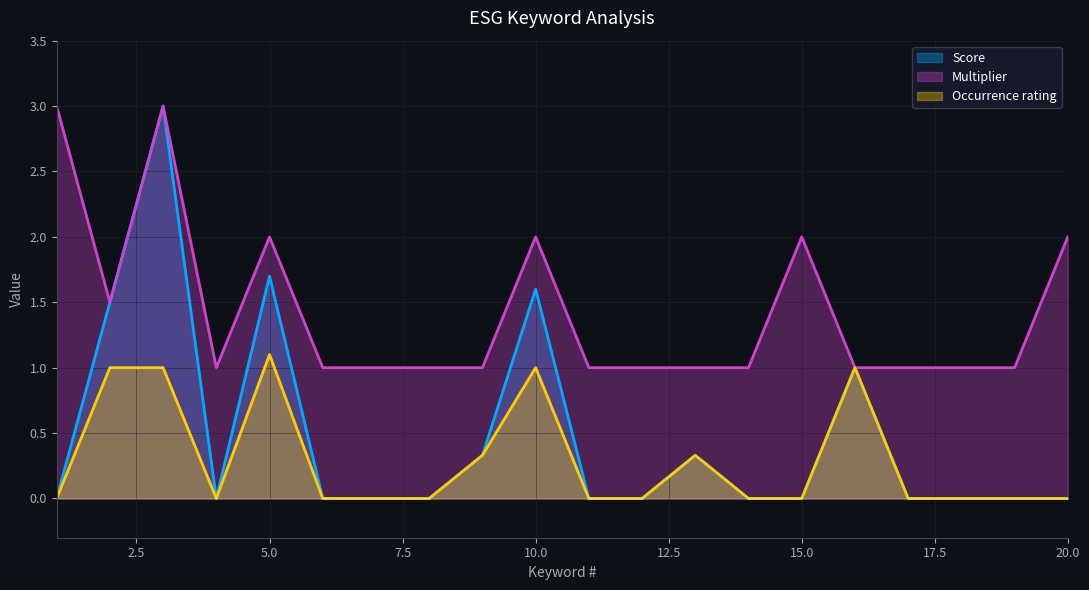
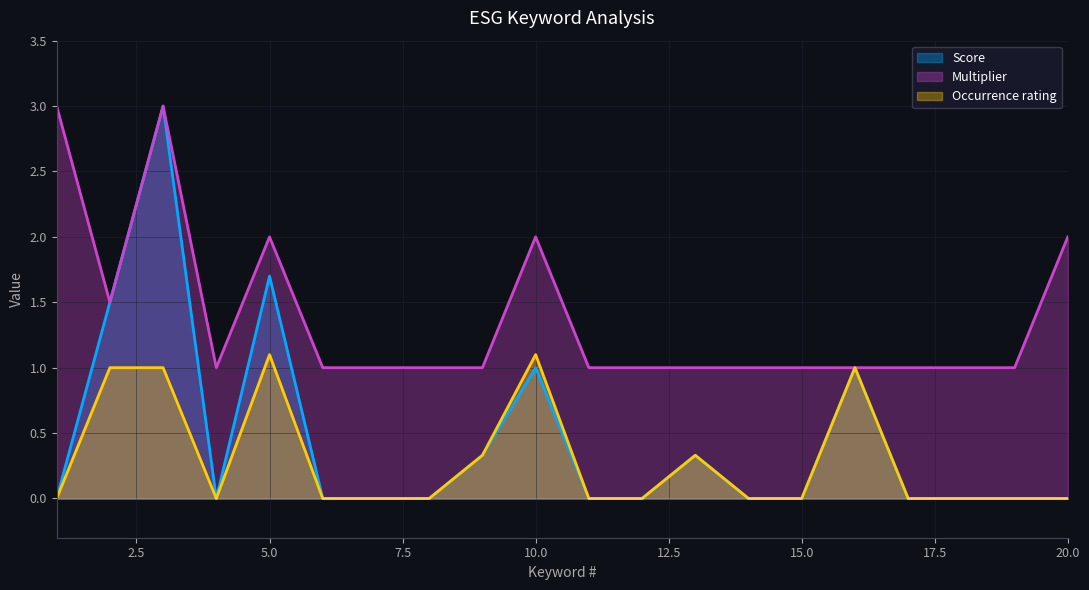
  {
    "Score": {
      "5.0": 1.7,
-     "10.0": 1.6
+     "10.0": 1.0
    },
    "Multiplier": {
      "5.0": 2,
      "10.0": 2,
-     "15.0": 2,
+     "15.0": 1,
      "20.0": 2
    },
    "Occurrence rating": {
      "5.0": 1.1,
-     "10.0": 1.0
+     "10.0": 1.1
    }
  }
